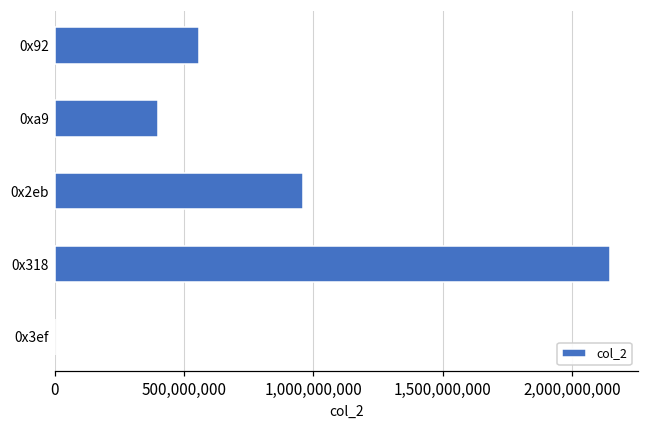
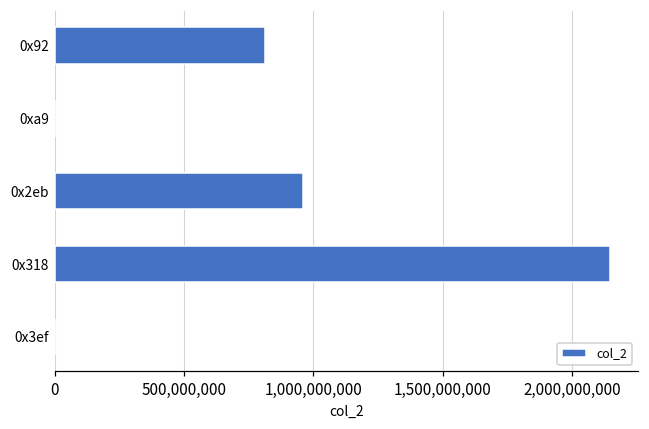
  {
-   "0x92": "560,000,000",
-   "0xa9": "400,000,000",
+   "0x92": "810,000,000",
+   "0xa9": "0",
    "0x2eb": "960,000,000",
    "0x318": "2,150,000,000"
  }
